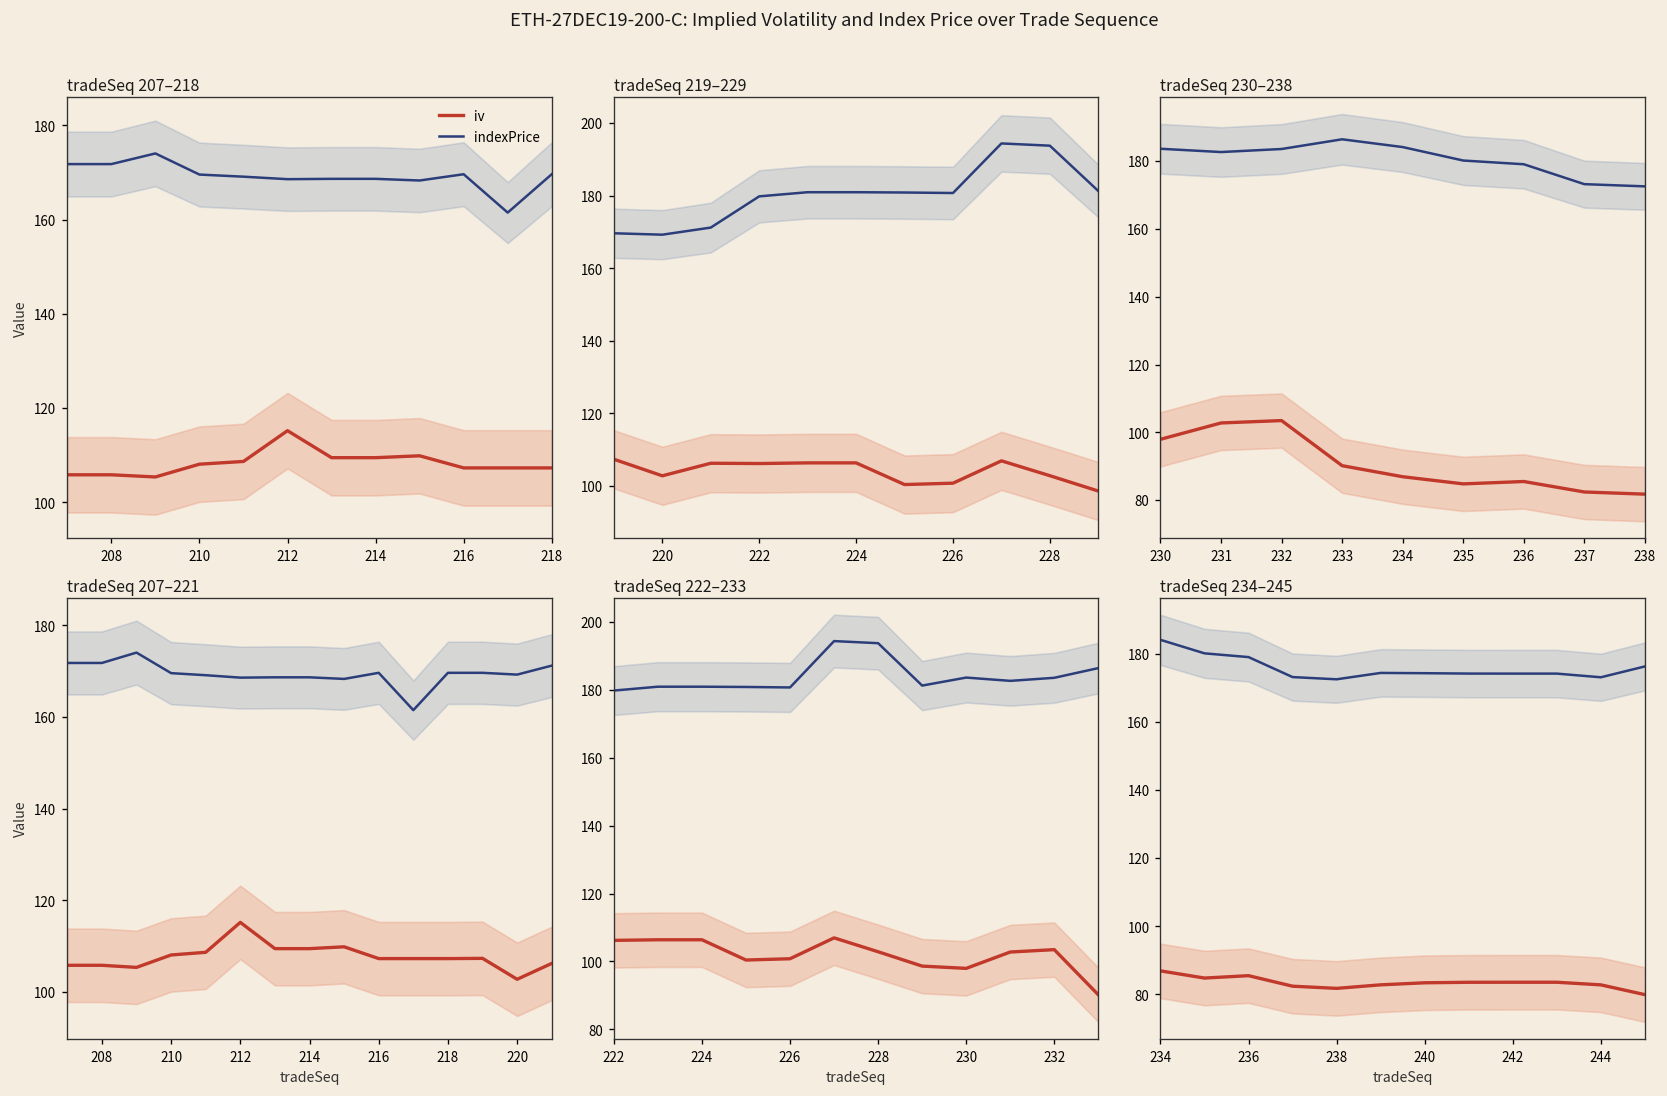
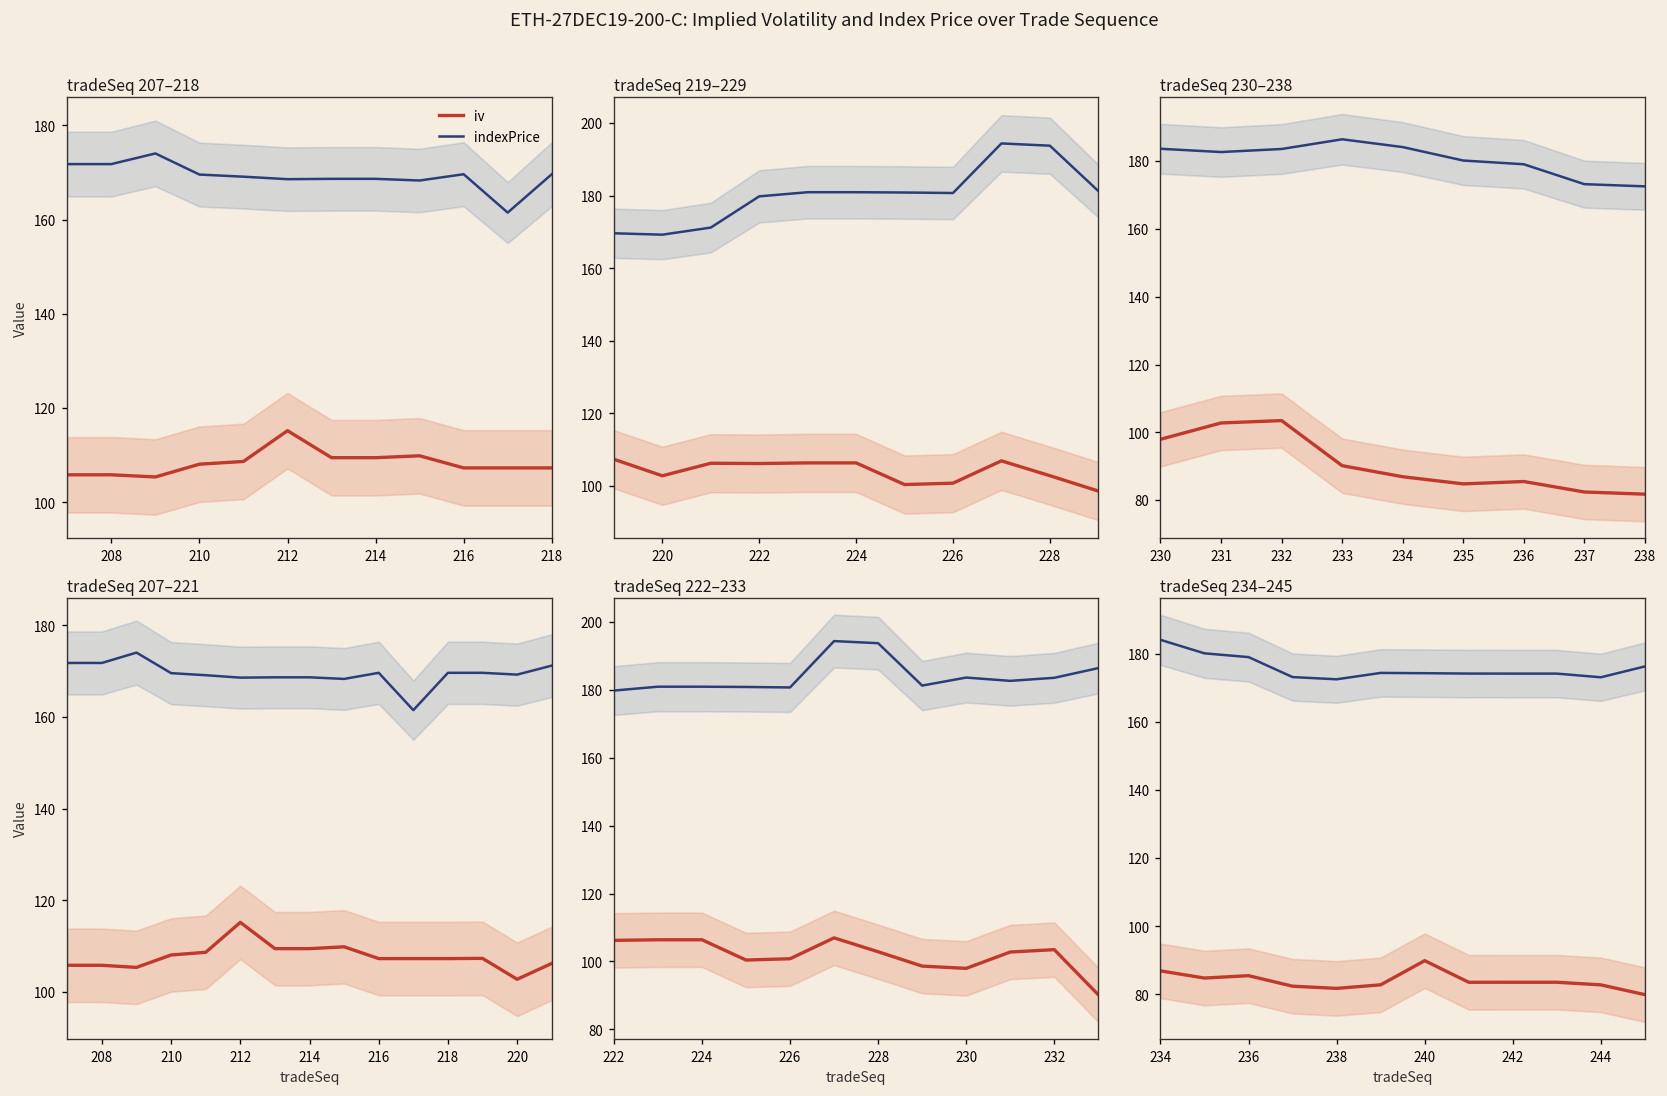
  {
    "tradeSeq 207–218": {
      "iv": {
        "208": 106,
        "210": 108,
        "212": 115,
        "214": 109,
        "216": 107,
        "218": 107
      },
      "indexPrice": {
        "208": 172,
        "210": 170,
        "212": 169,
        "214": 169,
        "216": 170,
        "218": 170
      }
    },
    "tradeSeq 219–229": {
      "iv": {
        "220": 103,
        "222": 106,
        "224": 106,
        "226": 101,
        "228": 103
      },
      "indexPrice": {
        "220": 169,
        "222": 180,
        "224": 181,
        "226": 181,
        "228": 194
      }
    },
    "tradeSeq 230–238": {
      "iv": {
        "230": 98,
        "231": 103,
        "232": 103,
        "233": 90,
        "234": 87,
        "235": 85,
        "236": 85,
        "237": 82,
        "238": 82
      },
      "indexPrice": {
        "230": 184,
        "231": 183,
        "232": 184,
        "233": 186,
        "234": 184,
        "235": 180,
        "236": 179,
        "237": 173,
        "238": 173
      }
    },
    "tradeSeq 207–221": {
      "iv": {
        "208": 106,
        "210": 108,
        "212": 115,
        "214": 109,
        "216": 107,
        "218": 107,
        "220": 103
      },
      "indexPrice": {
        "208": 172,
        "210": 170,
        "212": 169,
        "214": 169,
        "216": 170,
        "218": 170,
        "220": 169
      }
    },
    "tradeSeq 222–233": {
      "iv": {
        "222": 106,
        "224": 106,
        "226": 101,
        "228": 103,
        "230": 98,
        "232": 103
      },
      "indexPrice": {
        "222": 180,
        "224": 181,
        "226": 181,
        "228": 194,
        "230": 184,
        "232": 184
      }
    },
    "tradeSeq 234–245": {
      "iv": {
        "234": 87,
        "236": 85,
        "238": 82,
-       "240": 83,
+       "240": 90,
        "242": 84,
        "244": 83
      },
      "indexPrice": {
        "234": 184,
        "236": 179,
        "238": 173,
        "240": 174,
        "242": 174,
        "244": 173
      }
    }
  }
